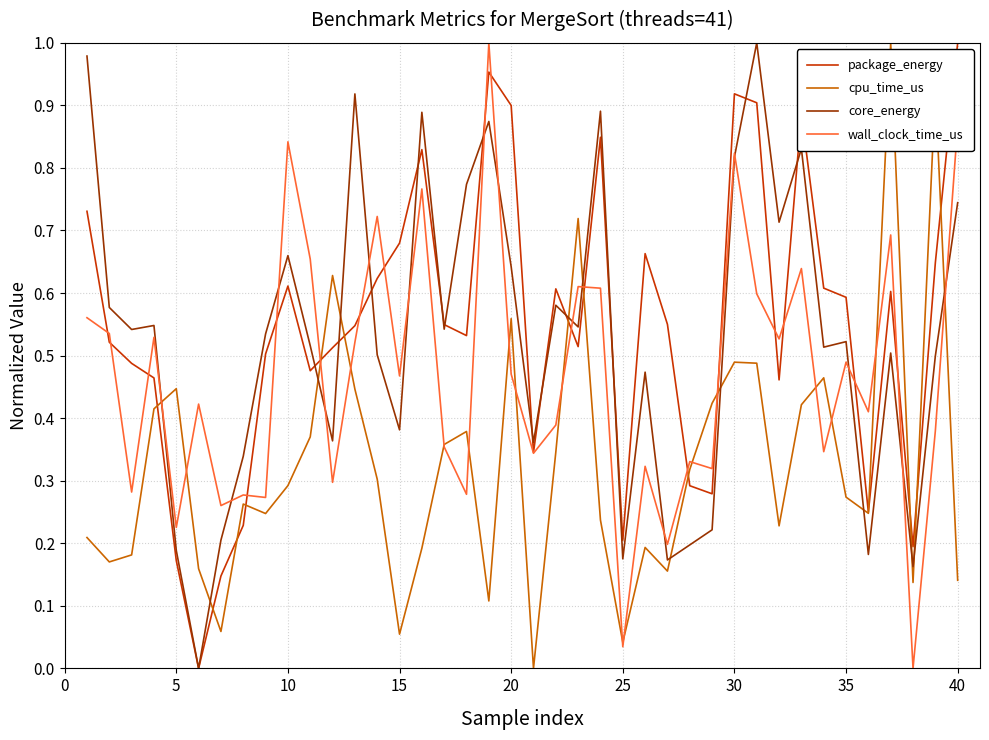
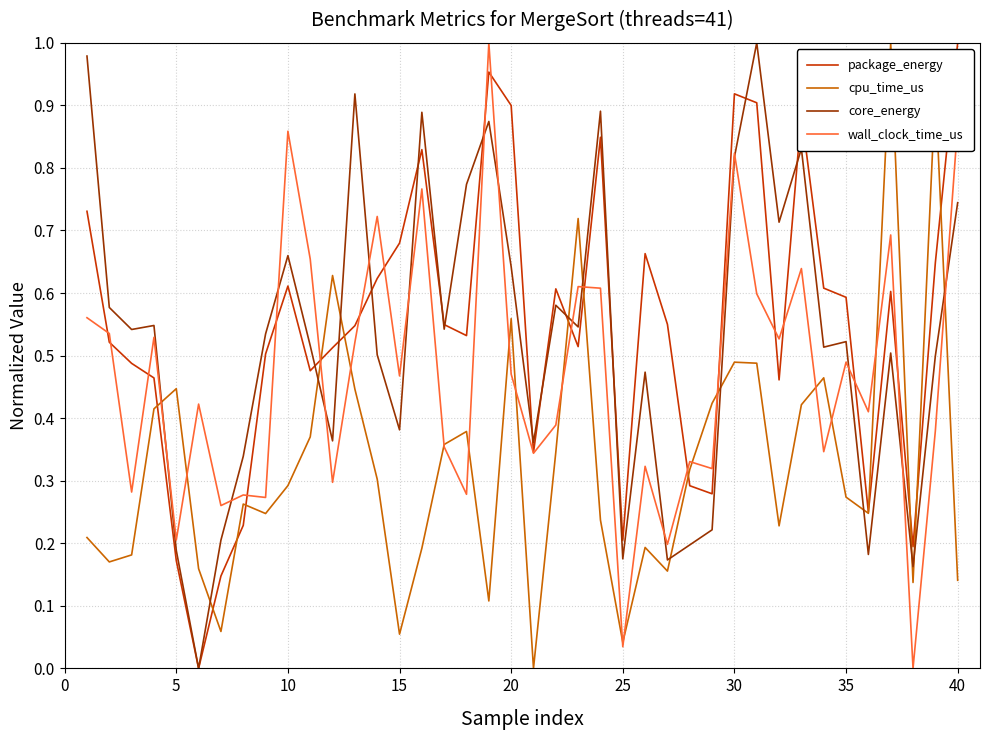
  {
    "wall_clock_time_us": {
-     "5": 0.23,
-     "10": 0.84,
+     "5": 0.21,
+     "10": 0.86,
      "15": 0.47,
      "20": 0.47,
      "25": 0.03,
      "30": 0.82,
      "35": 0.49
    }
  }
